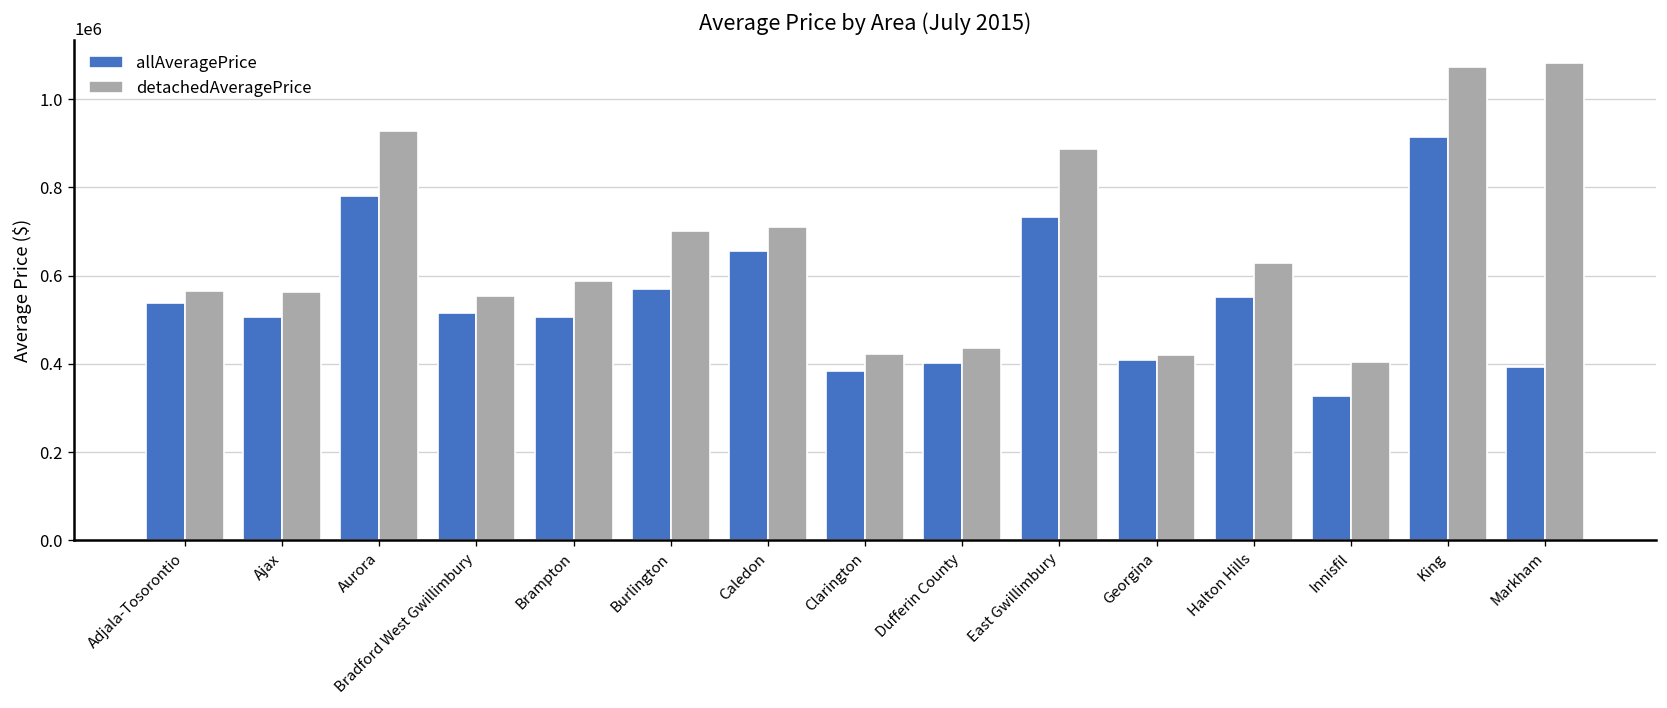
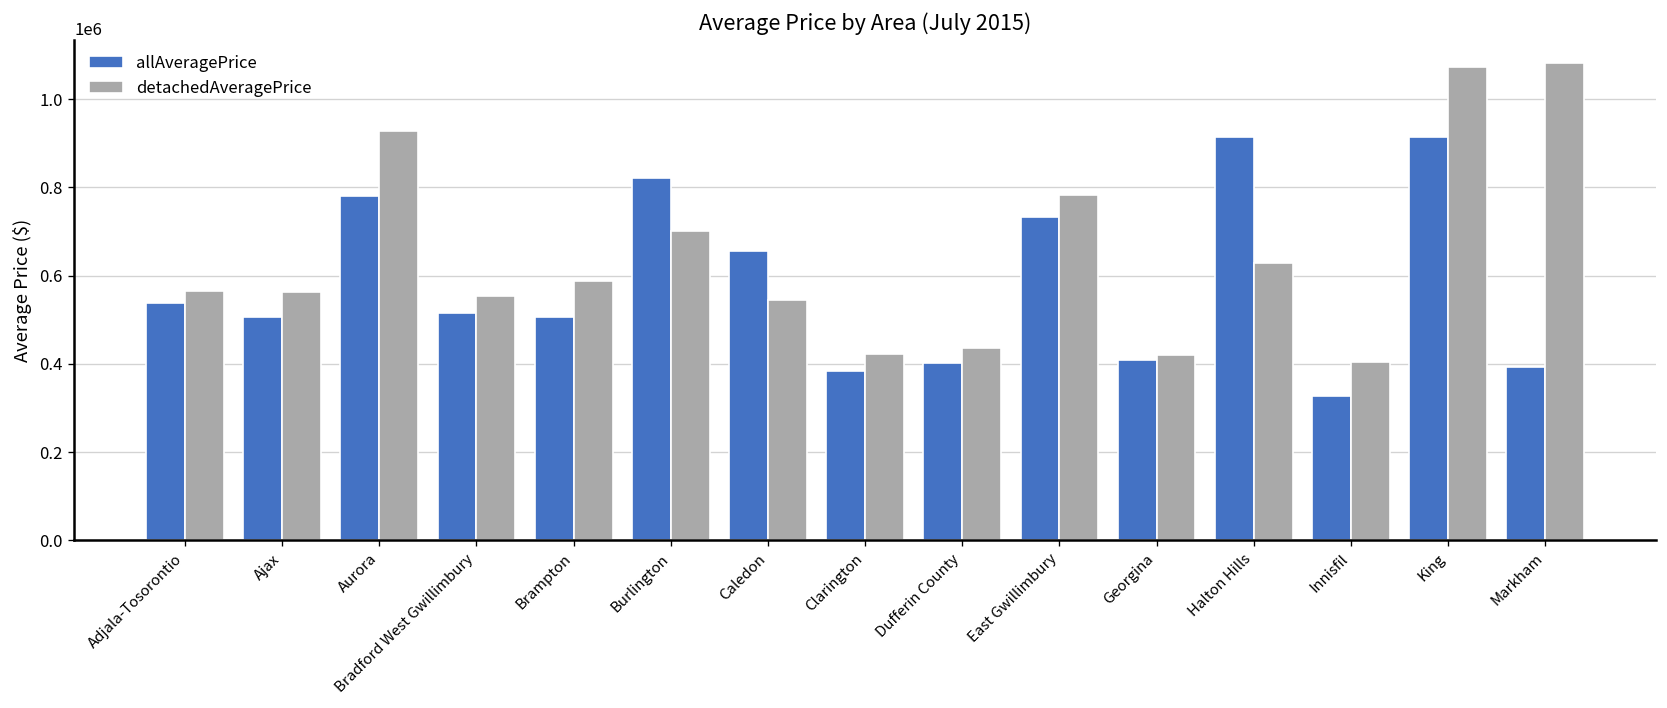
  {
    "allAveragePrice": {
      "Adjala-Tosorontio": 540000,
      "Ajax": 510000,
      "Aurora": 780000,
      "Bradford West Gwillimbury": 510000,
      "Brampton": 510000,
-     "Burlington": 570000,
+     "Burlington": 820000,
      "Caledon": 660000,
      "Clarington": 380000,
      "Dufferin County": 400000,
      "East Gwillimbury": 730000,
      "Georgina": 410000,
-     "Halton Hills": 550000,
+     "Halton Hills": 910000,
      "Innisfil": 330000,
      "King": 910000,
      "Markham": 390000
    },
    "detachedAveragePrice": {
      "Adjala-Tosorontio": 560000,
      "Ajax": 560000,
      "Aurora": 930000,
      "Bradford West Gwillimbury": 550000,
      "Brampton": 590000,
      "Burlington": 700000,
-     "Caledon": 710000,
+     "Caledon": 540000,
      "Clarington": 420000,
      "Dufferin County": 440000,
-     "East Gwillimbury": 890000,
+     "East Gwillimbury": 780000,
      "Georgina": 420000,
      "Halton Hills": 630000,
      "Innisfil": 400000,
      "King": 1070000,
      "Markham": 1080000
    }
  }
